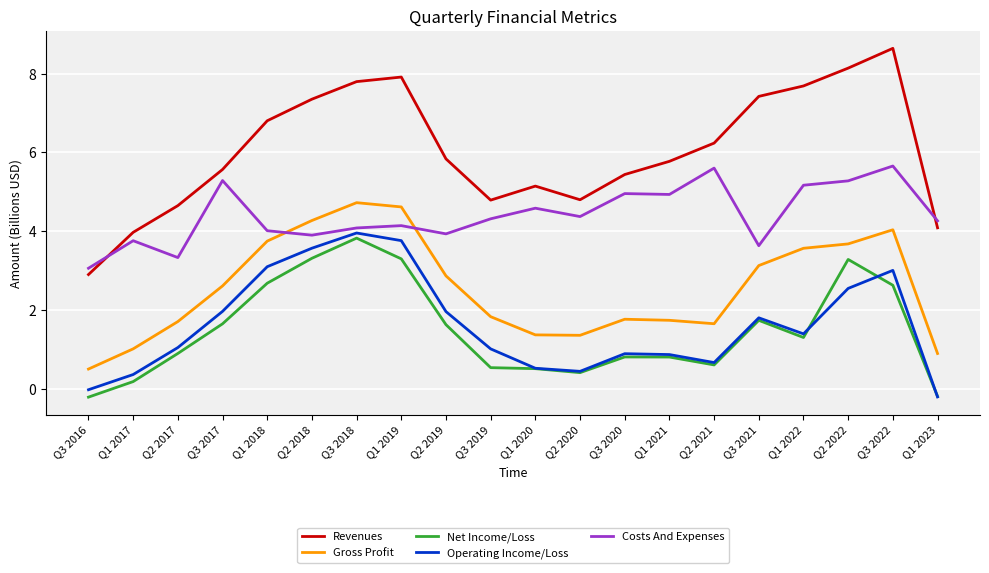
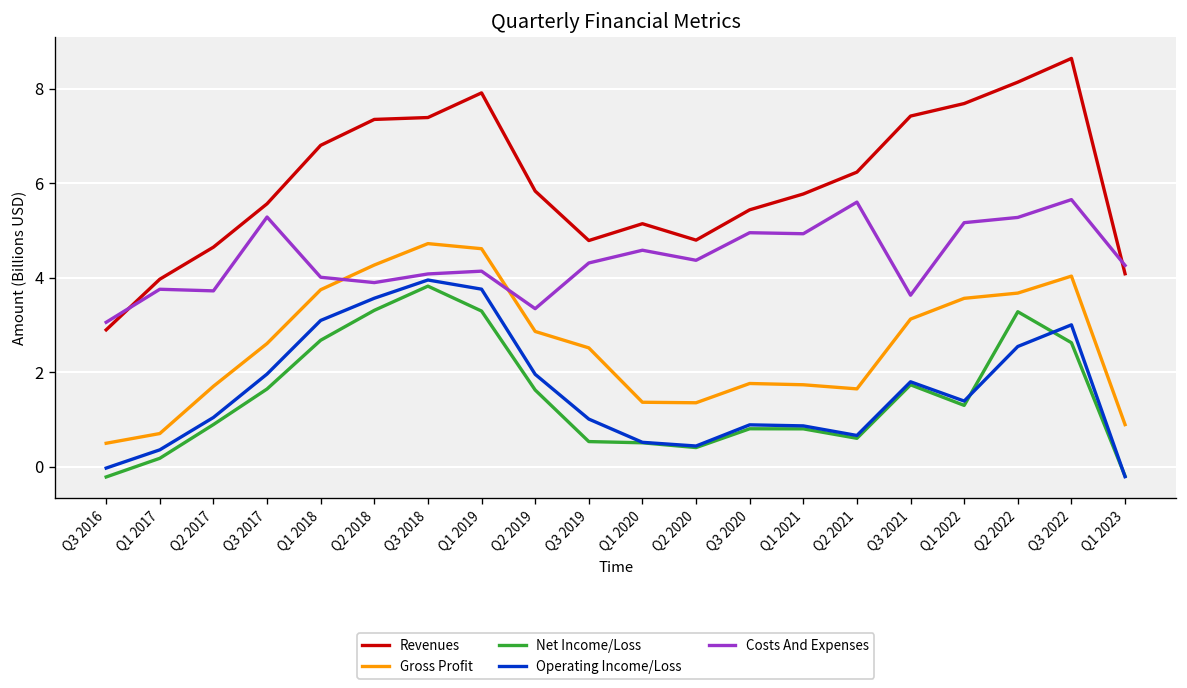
  {
    "Revenues": {
      "Q3 2016": 2.9,
      "Q1 2017": 4.0,
      "Q2 2017": 4.6,
      "Q3 2017": 5.6,
      "Q1 2018": 6.8,
      "Q2 2018": 7.4,
-     "Q3 2018": 7.8,
+     "Q3 2018": 7.4,
      "Q1 2019": 7.9,
      "Q2 2019": 5.8,
      "Q3 2019": 4.8,
      "Q1 2020": 5.1,
      "Q2 2020": 4.8,
      "Q3 2020": 5.4,
      "Q1 2021": 5.8,
      "Q2 2021": 6.2,
      "Q3 2021": 7.4,
      "Q1 2022": 7.7,
      "Q2 2022": 8.1,
      "Q3 2022": 8.6,
      "Q1 2023": 4.1
    },
    "Gross Profit": {
      "Q3 2016": 0.5,
-     "Q1 2017": 1.0,
+     "Q1 2017": 0.7,
      "Q2 2017": 1.7,
      "Q3 2017": 2.6,
      "Q1 2018": 3.7,
      "Q2 2018": 4.3,
      "Q3 2018": 4.7,
      "Q1 2019": 4.6,
      "Q2 2019": 2.9,
-     "Q3 2019": 1.8,
+     "Q3 2019": 2.5,
      "Q1 2020": 1.4,
      "Q2 2020": 1.4,
      "Q3 2020": 1.8,
      "Q1 2021": 1.7,
      "Q2 2021": 1.6,
      "Q3 2021": 3.1,
      "Q1 2022": 3.6,
      "Q2 2022": 3.7,
      "Q3 2022": 4.0,
      "Q1 2023": 0.9
    },
    "Net Income/Loss": {
      "Q3 2016": -0.2,
      "Q1 2017": 0.2,
      "Q2 2017": 0.9,
      "Q3 2017": 1.6,
      "Q1 2018": 2.7,
      "Q2 2018": 3.3,
      "Q3 2018": 3.8,
      "Q1 2019": 3.3,
      "Q2 2019": 1.6,
      "Q3 2019": 0.5,
      "Q3 2020": 0.8,
      "Q3 2021": 1.7,
      "Q1 2022": 1.3,
      "Q2 2022": 3.3,
      "Q3 2022": 2.6
    },
    "Operating Income/Loss": {
      "Q3 2016": 0.0,
      "Q1 2017": 0.4,
      "Q2 2017": 1.0,
      "Q3 2017": 2.0,
      "Q1 2018": 3.1,
      "Q2 2018": 3.6,
      "Q3 2018": 4.0,
      "Q1 2019": 3.8,
      "Q2 2019": 2.0,
      "Q3 2019": 1.0,
      "Q3 2020": 0.9,
      "Q3 2021": 1.8,
      "Q1 2022": 1.4,
      "Q2 2022": 2.5,
      "Q3 2022": 3.0
    },
    "Costs And Expenses": {
      "Q3 2016": 3.1,
      "Q1 2017": 3.8,
-     "Q2 2017": 3.3,
+     "Q2 2017": 3.7,
      "Q3 2017": 5.3,
      "Q1 2018": 4.0,
      "Q2 2018": 3.9,
      "Q3 2018": 4.1,
      "Q1 2019": 4.1,
-     "Q2 2019": 3.9,
+     "Q2 2019": 3.3,
      "Q3 2019": 4.3,
      "Q1 2020": 4.6,
      "Q2 2020": 4.4,
      "Q3 2020": 5.0,
      "Q1 2021": 4.9,
      "Q2 2021": 5.6,
      "Q3 2021": 3.6,
      "Q1 2022": 5.2,
      "Q2 2022": 5.3,
      "Q3 2022": 5.7,
      "Q1 2023": 4.3
    }
  }
